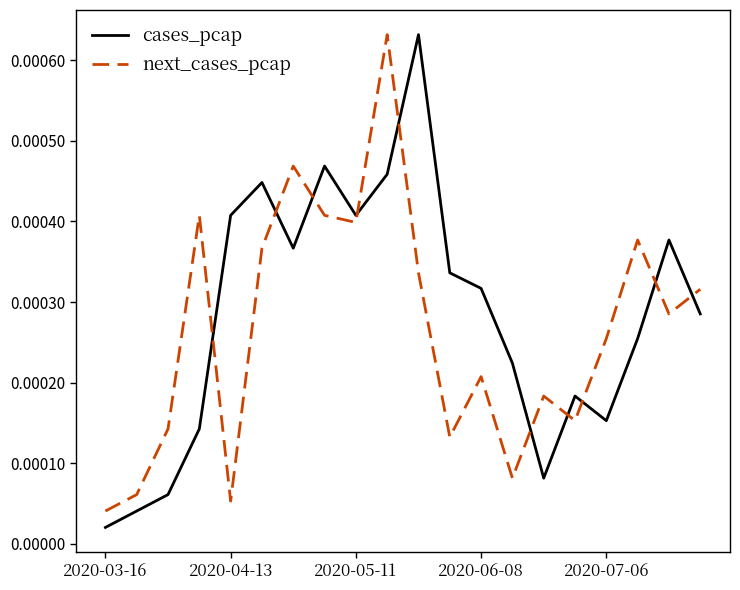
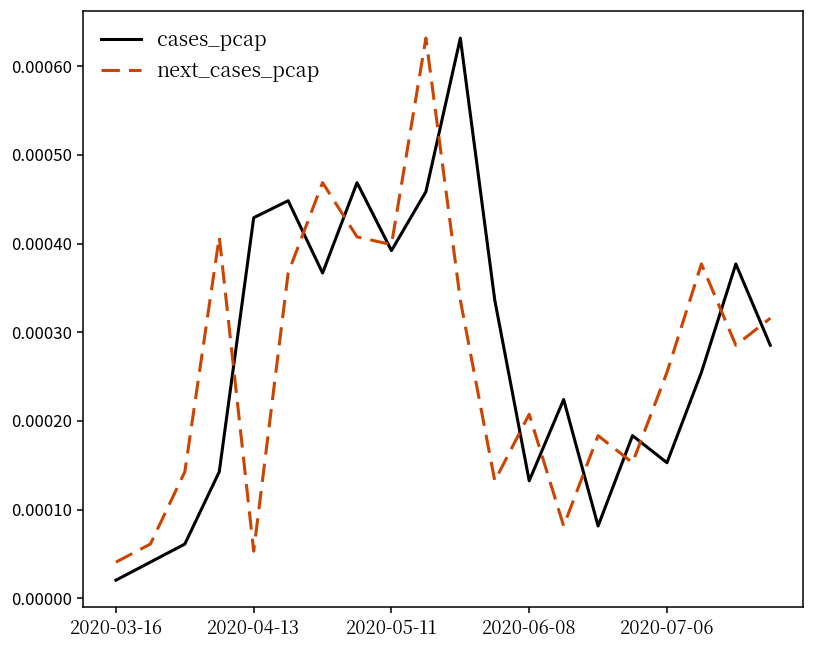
  {
    "cases_pcap": {
      "2020-03-16": 0.00002,
-     "2020-04-13": 0.00041,
-     "2020-05-11": 0.00041,
-     "2020-06-08": 0.00032,
+     "2020-04-13": 0.00043,
+     "2020-05-11": 0.00039,
+     "2020-06-08": 0.00013,
      "2020-07-06": 0.00015
    },
    "next_cases_pcap": {
      "2020-03-16": 0.00004,
      "2020-04-13": 0.00005,
      "2020-05-11": 0.00040,
      "2020-06-08": 0.00021,
      "2020-07-06": 0.00025
    }
  }
